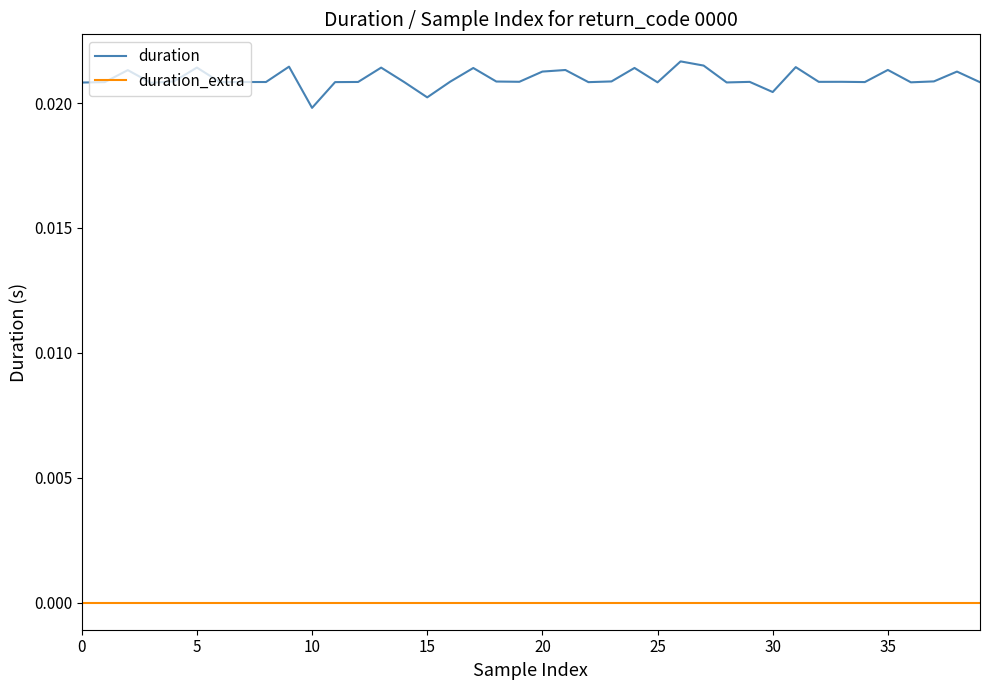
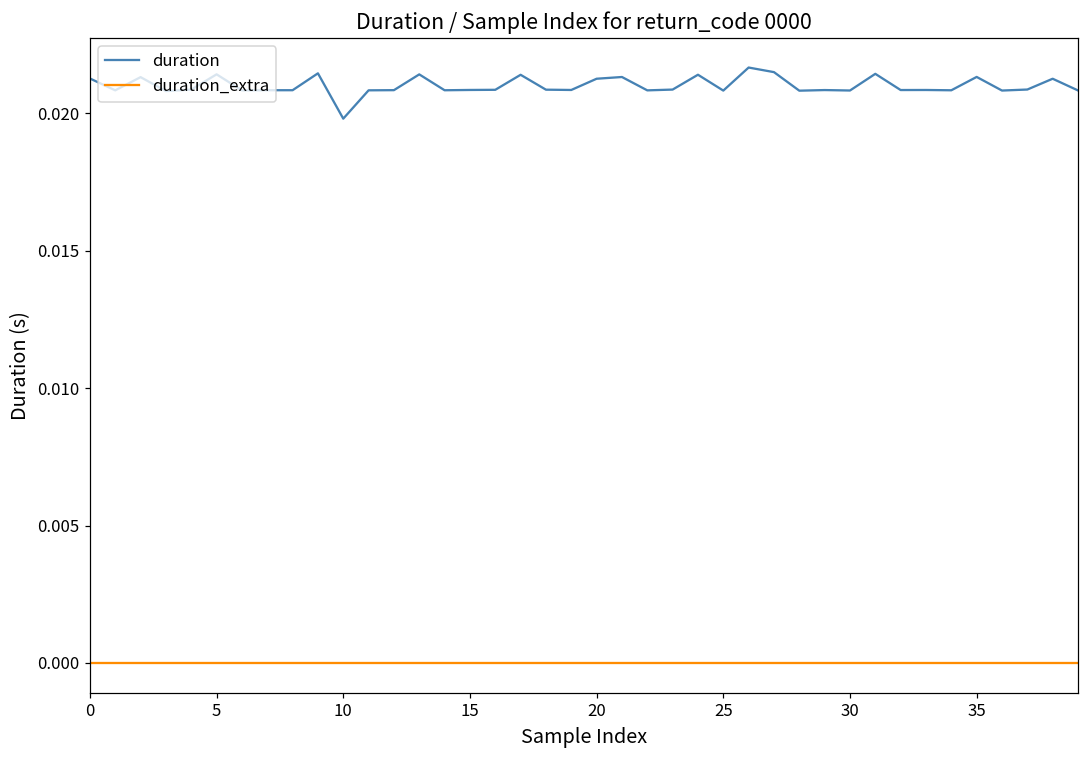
  {
    "duration": {
-     "0": 0.0208,
+     "0": 0.0213,
      "10": 0.0198,
-     "15": 0.0202,
+     "15": 0.0209,
      "20": 0.0213,
      "25": 0.0208,
-     "30": 0.0204,
+     "30": 0.0208,
      "35": 0.0213
    },
    "duration_extra": {
      "0": 0.0000,
      "5": 0.0000,
      "10": 0.0000,
      "15": 0.0000,
      "20": 0.0000,
      "25": 0.0000,
      "30": 0.0000,
      "35": 0.0000
    }
  }
